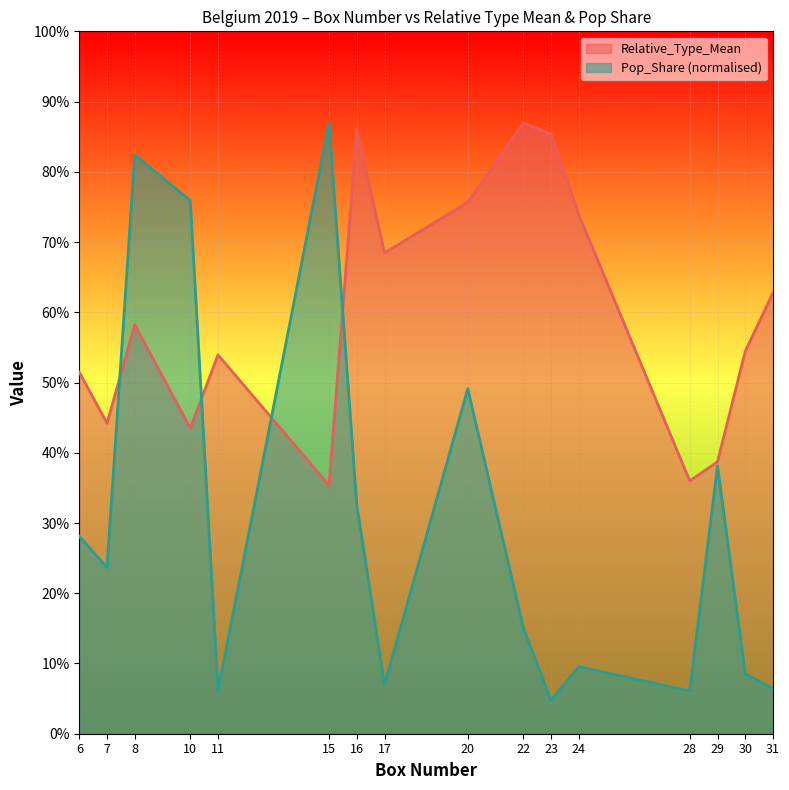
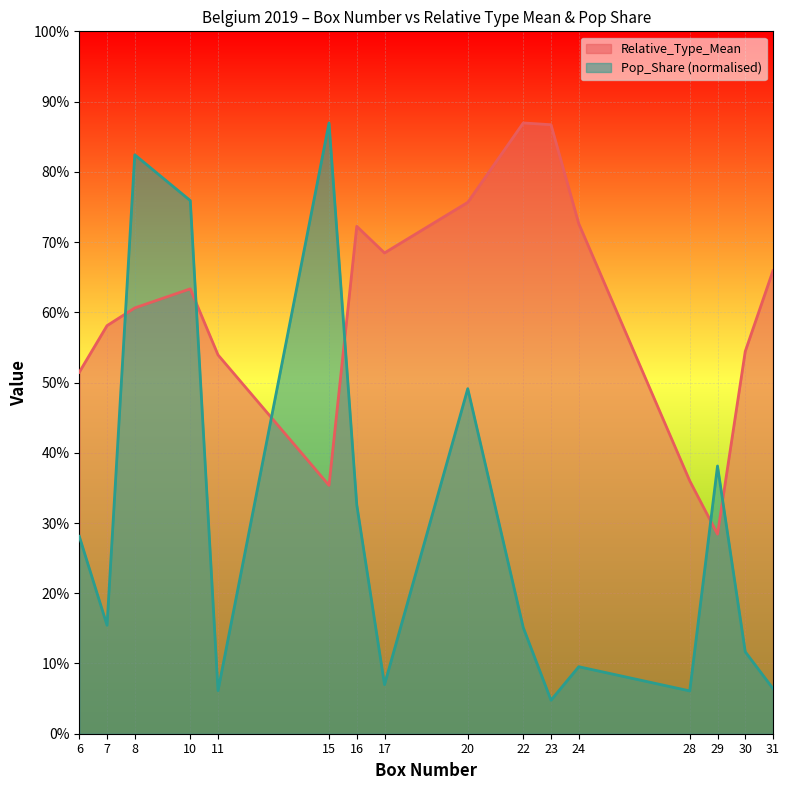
  {
    "Relative_Type_Mean": {
      "6": "51%",
-     "7": "44%",
-     "8": "58%",
-     "10": "44%",
+     "7": "58%",
+     "8": "61%",
+     "10": "63%",
      "11": "54%",
      "15": "35%",
-     "16": "86%",
+     "16": "72%",
      "17": "68%",
      "20": "76%",
      "22": "87%",
-     "23": "85%",
-     "24": "74%",
+     "23": "87%",
+     "24": "73%",
      "28": "36%",
-     "29": "39%",
+     "29": "28%",
      "30": "54%",
-     "31": "63%"
+     "31": "66%"
    },
    "Pop_Share (normalised)": {
      "6": "28%",
-     "7": "24%",
+     "7": "15%",
      "8": "82%",
      "10": "76%",
      "11": "6%",
      "15": "87%",
      "16": "33%",
      "17": "7%",
      "20": "49%",
      "22": "15%",
      "23": "5%",
      "24": "10%",
      "28": "6%",
      "29": "38%",
-     "30": "9%",
+     "30": "12%",
      "31": "6%"
    }
  }
